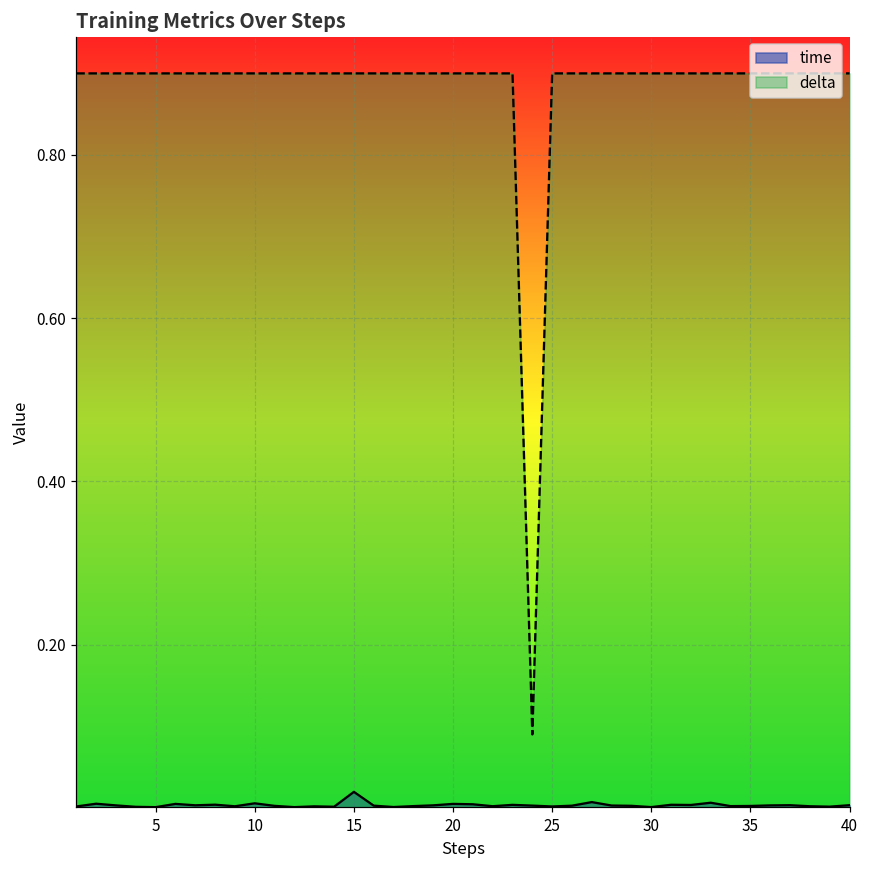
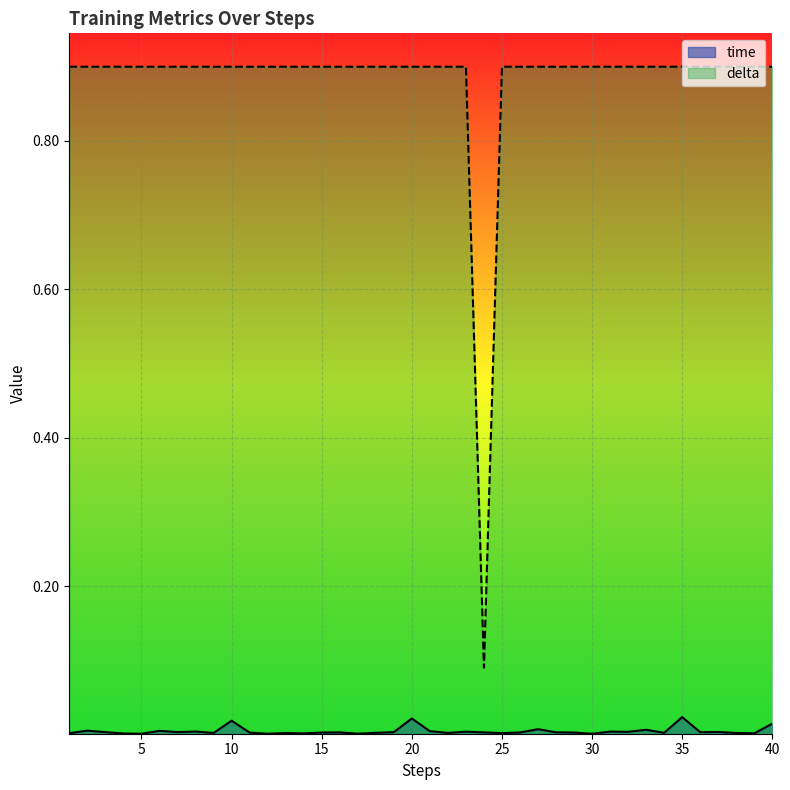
  {
    "time": {
      "5": 0.00,
-     "10": 0.01,
-     "15": 0.02,
-     "20": 0.00,
+     "10": 0.02,
+     "15": 0.00,
+     "20": 0.02,
      "25": 0.00,
      "30": 0.00,
-     "35": 0.00,
-     "40": 0.00
+     "35": 0.02,
+     "40": 0.01
    },
    "delta": {
      "5": 0.90,
      "10": 0.90,
      "15": 0.90,
      "20": 0.90,
      "25": 0.90,
      "30": 0.90,
      "40": 0.90
    }
  }
